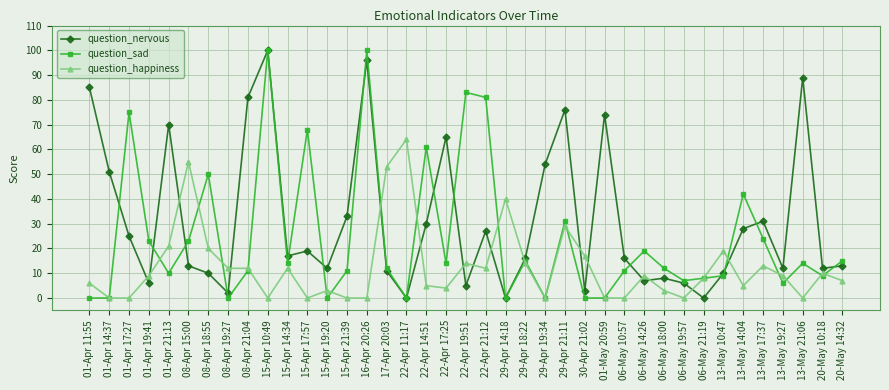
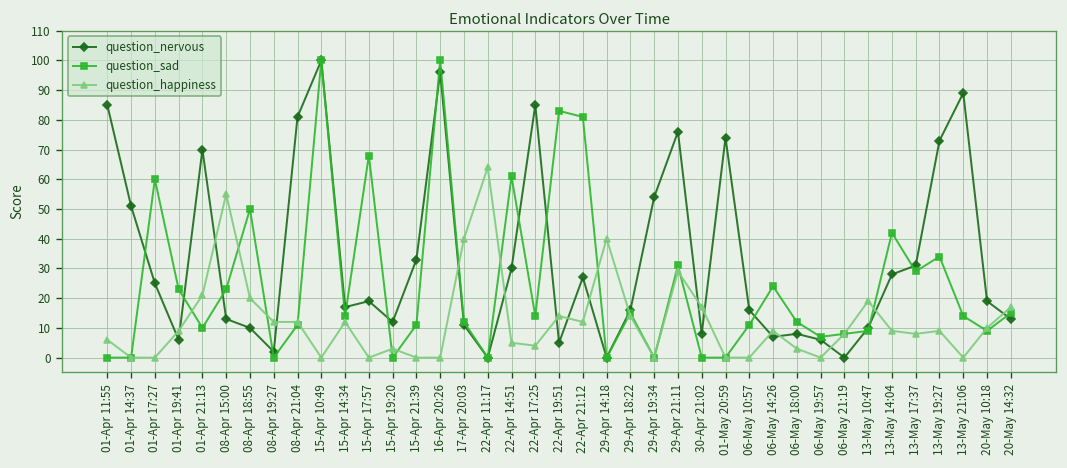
  {
    "question_nervous": {
      "01-Apr 11:55": 85,
      "01-Apr 14:37": 51,
      "01-Apr 17:27": 25,
      "01-Apr 19:41": 6,
      "01-Apr 21:13": 70,
      "08-Apr 15:00": 13,
      "08-Apr 18:55": 10,
      "08-Apr 19:27": 2,
      "08-Apr 21:04": 81,
      "15-Apr 14:34": 17,
      "15-Apr 17:57": 19,
      "15-Apr 19:20": 12,
      "15-Apr 21:39": 33,
      "16-Apr 20:26": 96,
      "22-Apr 14:51": 30,
-     "22-Apr 17:25": 65,
+     "22-Apr 17:25": 85,
      "22-Apr 19:51": 5,
      "22-Apr 21:12": 27,
      "29-Apr 19:34": 54,
      "29-Apr 21:11": 76,
-     "30-Apr 21:02": 3,
+     "30-Apr 21:02": 8,
      "01-May 20:59": 74,
      "06-May 10:57": 16,
      "06-May 14:26": 7,
      "06-May 18:00": 8,
      "06-May 21:19": 0,
      "13-May 14:04": 28,
      "13-May 17:37": 31,
-     "13-May 19:27": 12,
+     "13-May 19:27": 73,
      "13-May 21:06": 89,
-     "20-May 10:18": 12,
+     "20-May 10:18": 19,
      "20-May 14:32": 13
    },
    "question_sad": {
      "01-Apr 11:55": 0,
-     "01-Apr 17:27": 75,
+     "01-Apr 17:27": 60,
      "01-Apr 19:41": 23,
      "01-Apr 21:13": 10,
      "08-Apr 15:00": 23,
      "08-Apr 18:55": 50,
      "08-Apr 19:27": 0,
      "15-Apr 14:34": 14,
      "15-Apr 17:57": 68,
      "15-Apr 19:20": 0,
      "15-Apr 21:39": 11,
      "16-Apr 20:26": 100,
      "22-Apr 14:51": 61,
      "22-Apr 17:25": 14,
      "22-Apr 19:51": 83,
      "22-Apr 21:12": 81,
      "29-Apr 21:11": 31,
      "30-Apr 21:02": 0,
      "06-May 10:57": 11,
-     "06-May 14:26": 19,
+     "06-May 14:26": 24,
      "06-May 18:00": 12,
      "13-May 14:04": 42,
-     "13-May 17:37": 24,
-     "13-May 19:27": 6,
+     "13-May 17:37": 29,
+     "13-May 19:27": 34,
      "13-May 21:06": 14,
      "20-May 14:32": 15
    },
    "question_happiness": {
      "01-Apr 11:55": 6,
      "01-Apr 17:27": 0,
      "01-Apr 19:41": 9,
      "01-Apr 21:13": 21,
      "08-Apr 15:00": 55,
      "08-Apr 18:55": 20,
      "08-Apr 19:27": 12,
      "15-Apr 10:49": 0,
      "15-Apr 14:34": 12,
      "15-Apr 17:57": 0,
      "15-Apr 19:20": 3,
      "15-Apr 21:39": 0,
      "16-Apr 20:26": 0,
-     "17-Apr 20:03": 53,
+     "17-Apr 20:03": 40,
      "22-Apr 11:17": 64,
      "22-Apr 14:51": 5,
      "22-Apr 17:25": 4,
      "22-Apr 19:51": 14,
      "22-Apr 21:12": 12,
      "29-Apr 14:18": 40,
      "29-Apr 21:11": 29,
      "30-Apr 21:02": 17,
      "06-May 10:57": 0,
      "06-May 14:26": 9,
      "06-May 18:00": 3,
      "06-May 19:57": 0,
      "13-May 10:47": 19,
-     "13-May 14:04": 5,
-     "13-May 17:37": 13,
+     "13-May 14:04": 9,
+     "13-May 17:37": 8,
      "13-May 19:27": 9,
      "13-May 21:06": 0,
-     "20-May 14:32": 7
+     "20-May 14:32": 17
    }
  }
